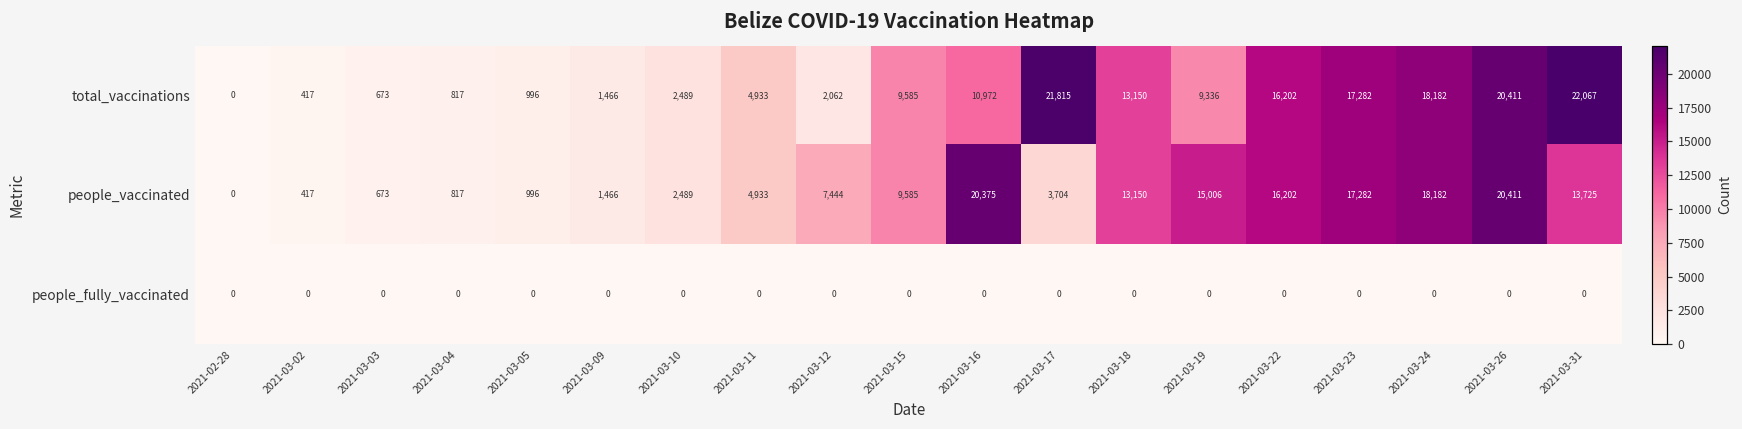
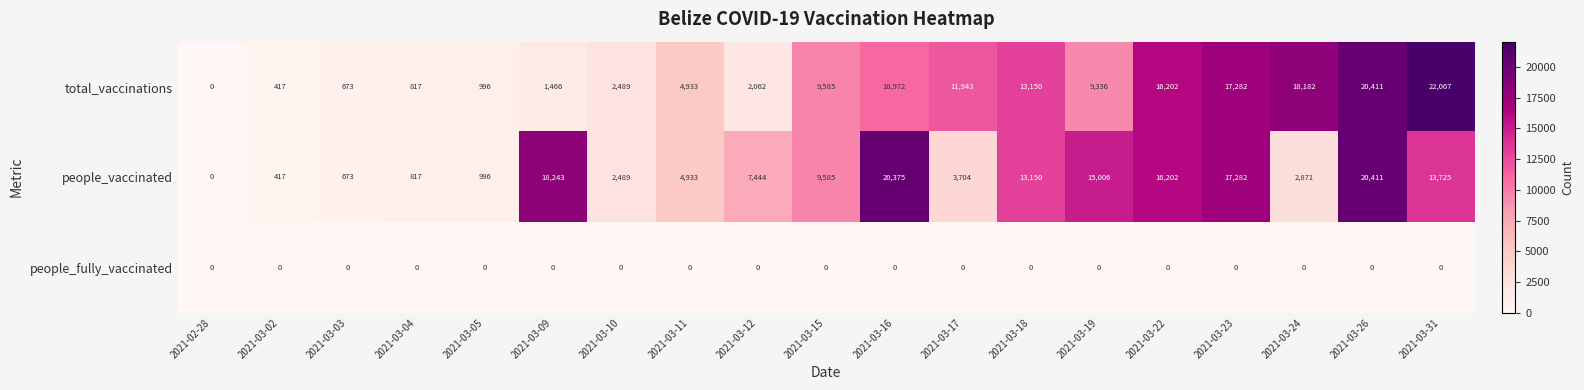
  {
    "total_vaccinations": {
      "2021-02-28": "0",
      "2021-03-02": "417",
      "2021-03-03": "673",
      "2021-03-04": "817",
      "2021-03-05": "996",
      "2021-03-09": "1,466",
      "2021-03-10": "2,489",
      "2021-03-11": "4,933",
      "2021-03-12": "2,062",
      "2021-03-15": "9,585",
      "2021-03-16": "10,972",
-     "2021-03-17": "21,815",
+     "2021-03-17": "11,943",
      "2021-03-18": "13,150",
      "2021-03-19": "9,336",
      "2021-03-22": "16,202",
      "2021-03-23": "17,282",
      "2021-03-24": "18,182",
      "2021-03-26": "20,411",
      "2021-03-31": "22,067"
    },
    "people_vaccinated": {
      "2021-02-28": "0",
      "2021-03-02": "417",
      "2021-03-03": "673",
      "2021-03-04": "817",
      "2021-03-05": "996",
-     "2021-03-09": "1,466",
+     "2021-03-09": "18,243",
      "2021-03-10": "2,489",
      "2021-03-11": "4,933",
      "2021-03-12": "7,444",
      "2021-03-15": "9,585",
      "2021-03-16": "20,375",
      "2021-03-17": "3,704",
      "2021-03-18": "13,150",
      "2021-03-19": "15,006",
      "2021-03-22": "16,202",
      "2021-03-23": "17,282",
-     "2021-03-24": "18,182",
+     "2021-03-24": "2,871",
      "2021-03-26": "20,411",
      "2021-03-31": "13,725"
    },
    "people_fully_vaccinated": {
      "2021-02-28": "0",
      "2021-03-02": "0",
      "2021-03-03": "0",
      "2021-03-04": "0",
      "2021-03-05": "0",
      "2021-03-09": "0",
      "2021-03-10": "0",
      "2021-03-11": "0",
      "2021-03-12": "0",
      "2021-03-15": "0",
      "2021-03-16": "0",
      "2021-03-17": "0",
      "2021-03-18": "0",
      "2021-03-19": "0",
      "2021-03-22": "0",
      "2021-03-23": "0",
      "2021-03-24": "0",
      "2021-03-26": "0",
      "2021-03-31": "0"
    }
  }
